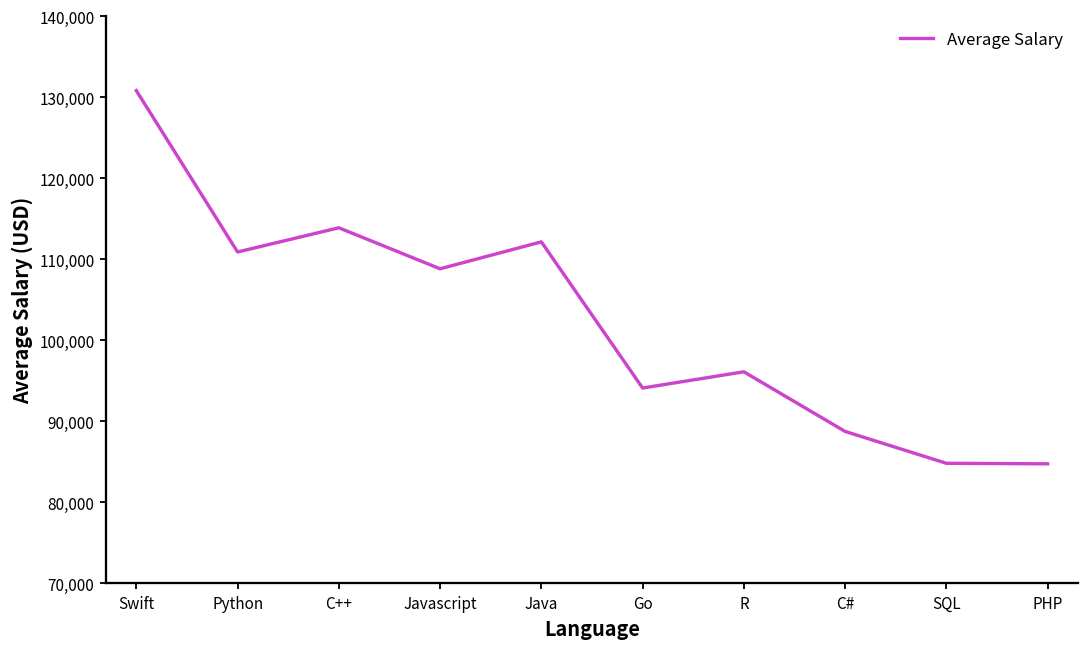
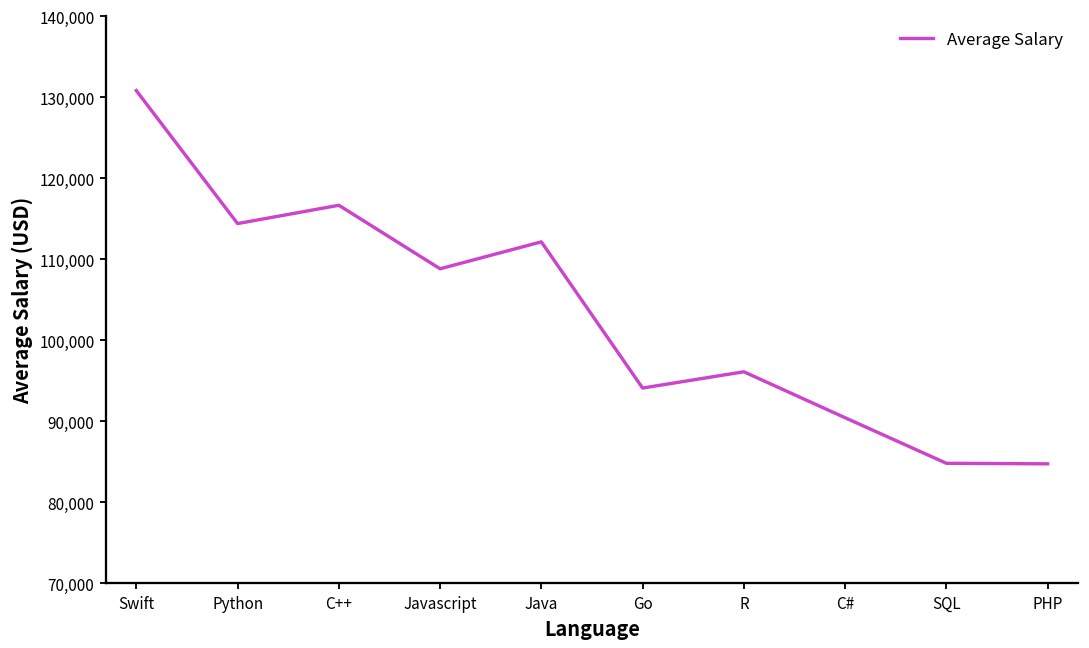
  {
    "Swift": "131,000",
-   "Python": "111,000",
-   "C++": "114,000",
+   "Python": "114,000",
+   "C++": "117,000",
    "Javascript": "109,000",
    "Java": "112,000",
    "Go": "94,000",
    "R": "96,000",
-   "C#": "89,000",
+   "C#": "90,000",
    "SQL": "85,000",
    "PHP": "85,000"
  }
